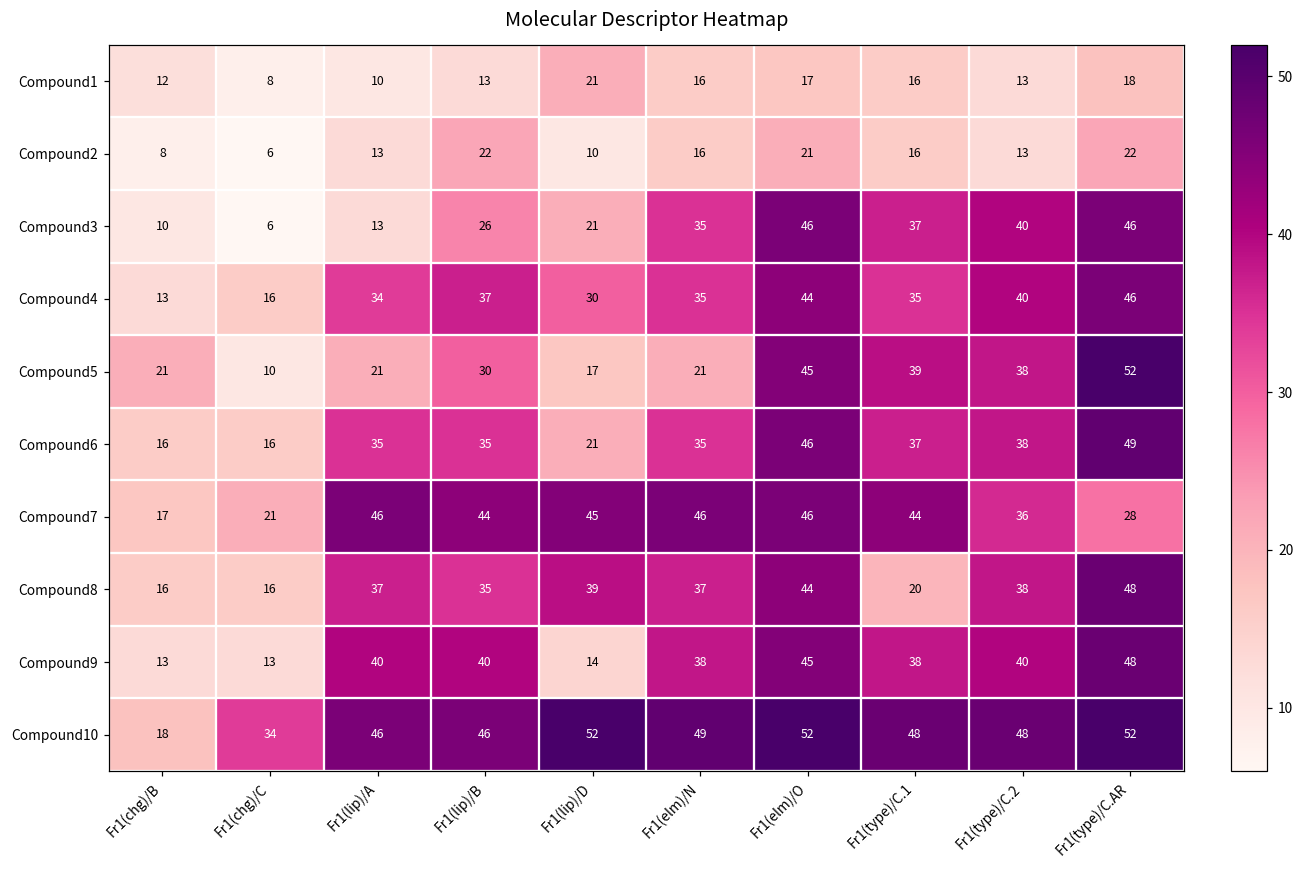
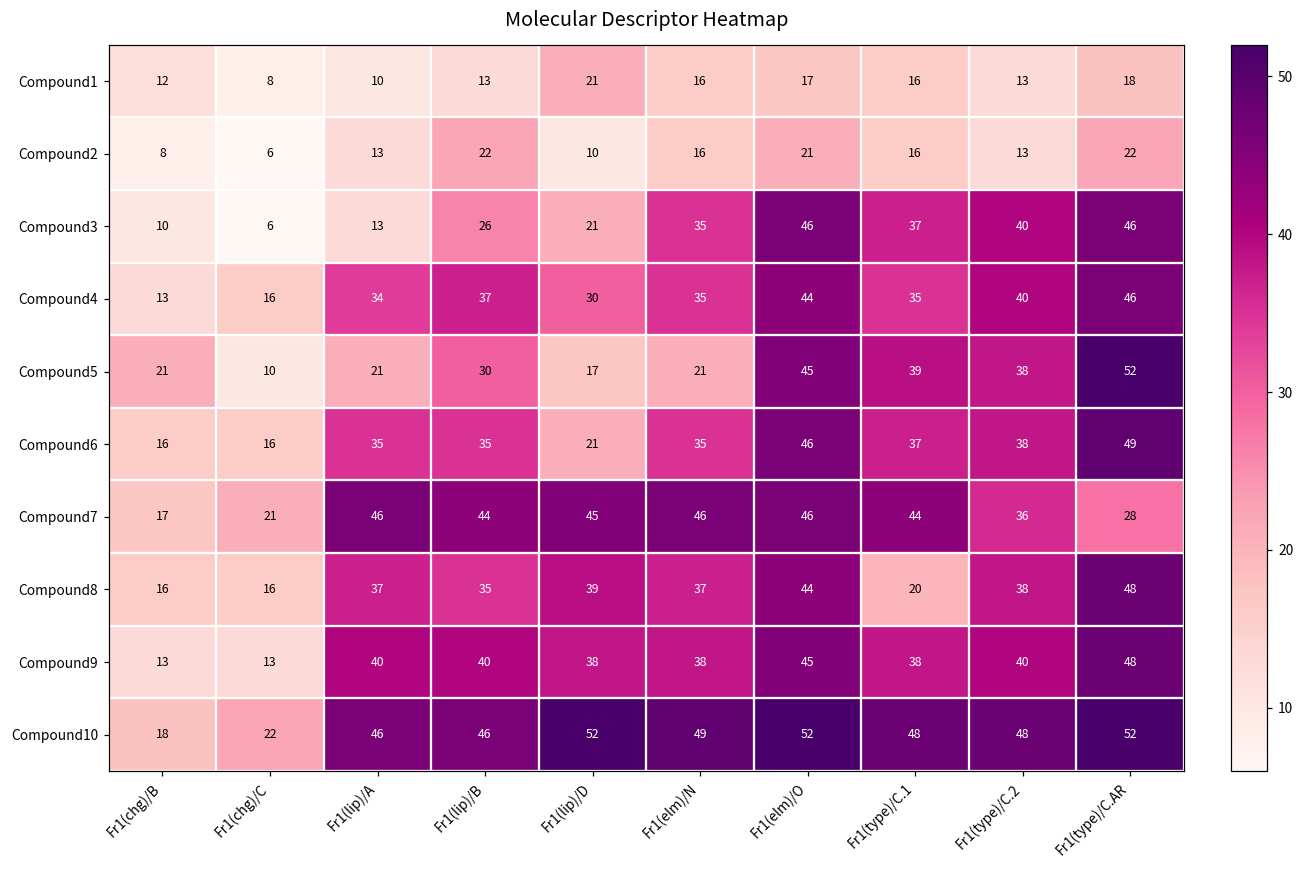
  {
    "Compound1": {
      "Fr1(chg)/B": 12,
      "Fr1(chg)/C": 8,
      "Fr1(lip)/A": 10,
      "Fr1(lip)/B": 13,
      "Fr1(lip)/D": 21,
      "Fr1(elm)/N": 16,
      "Fr1(elm)/O": 17,
      "Fr1(type)/C.1": 16,
      "Fr1(type)/C.2": 13,
      "Fr1(type)/C.AR": 18
    },
    "Compound2": {
      "Fr1(chg)/B": 8,
      "Fr1(chg)/C": 6,
      "Fr1(lip)/A": 13,
      "Fr1(lip)/B": 22,
      "Fr1(lip)/D": 10,
      "Fr1(elm)/N": 16,
      "Fr1(elm)/O": 21,
      "Fr1(type)/C.1": 16,
      "Fr1(type)/C.2": 13,
      "Fr1(type)/C.AR": 22
    },
    "Compound3": {
      "Fr1(chg)/B": 10,
      "Fr1(chg)/C": 6,
      "Fr1(lip)/A": 13,
      "Fr1(lip)/B": 26,
      "Fr1(lip)/D": 21,
      "Fr1(elm)/N": 35,
      "Fr1(elm)/O": 46,
      "Fr1(type)/C.1": 37,
      "Fr1(type)/C.2": 40,
      "Fr1(type)/C.AR": 46
    },
    "Compound4": {
      "Fr1(chg)/B": 13,
      "Fr1(chg)/C": 16,
      "Fr1(lip)/A": 34,
      "Fr1(lip)/B": 37,
      "Fr1(lip)/D": 30,
      "Fr1(elm)/N": 35,
      "Fr1(elm)/O": 44,
      "Fr1(type)/C.1": 35,
      "Fr1(type)/C.2": 40,
      "Fr1(type)/C.AR": 46
    },
    "Compound5": {
      "Fr1(chg)/B": 21,
      "Fr1(chg)/C": 10,
      "Fr1(lip)/A": 21,
      "Fr1(lip)/B": 30,
      "Fr1(lip)/D": 17,
      "Fr1(elm)/N": 21,
      "Fr1(elm)/O": 45,
      "Fr1(type)/C.1": 39,
      "Fr1(type)/C.2": 38,
      "Fr1(type)/C.AR": 52
    },
    "Compound6": {
      "Fr1(chg)/B": 16,
      "Fr1(chg)/C": 16,
      "Fr1(lip)/A": 35,
      "Fr1(lip)/B": 35,
      "Fr1(lip)/D": 21,
      "Fr1(elm)/N": 35,
      "Fr1(elm)/O": 46,
      "Fr1(type)/C.1": 37,
      "Fr1(type)/C.2": 38,
      "Fr1(type)/C.AR": 49
    },
    "Compound7": {
      "Fr1(chg)/B": 17,
      "Fr1(chg)/C": 21,
      "Fr1(lip)/A": 46,
      "Fr1(lip)/B": 44,
      "Fr1(lip)/D": 45,
      "Fr1(elm)/N": 46,
      "Fr1(elm)/O": 46,
      "Fr1(type)/C.1": 44,
      "Fr1(type)/C.2": 36,
      "Fr1(type)/C.AR": 28
    },
    "Compound8": {
      "Fr1(chg)/B": 16,
      "Fr1(chg)/C": 16,
      "Fr1(lip)/A": 37,
      "Fr1(lip)/B": 35,
      "Fr1(lip)/D": 39,
      "Fr1(elm)/N": 37,
      "Fr1(elm)/O": 44,
      "Fr1(type)/C.1": 20,
      "Fr1(type)/C.2": 38,
      "Fr1(type)/C.AR": 48
    },
    "Compound9": {
      "Fr1(chg)/B": 13,
      "Fr1(chg)/C": 13,
      "Fr1(lip)/A": 40,
      "Fr1(lip)/B": 40,
-     "Fr1(lip)/D": 14,
+     "Fr1(lip)/D": 38,
      "Fr1(elm)/N": 38,
      "Fr1(elm)/O": 45,
      "Fr1(type)/C.1": 38,
      "Fr1(type)/C.2": 40,
      "Fr1(type)/C.AR": 48
    },
    "Compound10": {
      "Fr1(chg)/B": 18,
-     "Fr1(chg)/C": 34,
+     "Fr1(chg)/C": 22,
      "Fr1(lip)/A": 46,
      "Fr1(lip)/B": 46,
      "Fr1(lip)/D": 52,
      "Fr1(elm)/N": 49,
      "Fr1(elm)/O": 52,
      "Fr1(type)/C.1": 48,
      "Fr1(type)/C.2": 48,
      "Fr1(type)/C.AR": 52
    }
  }
